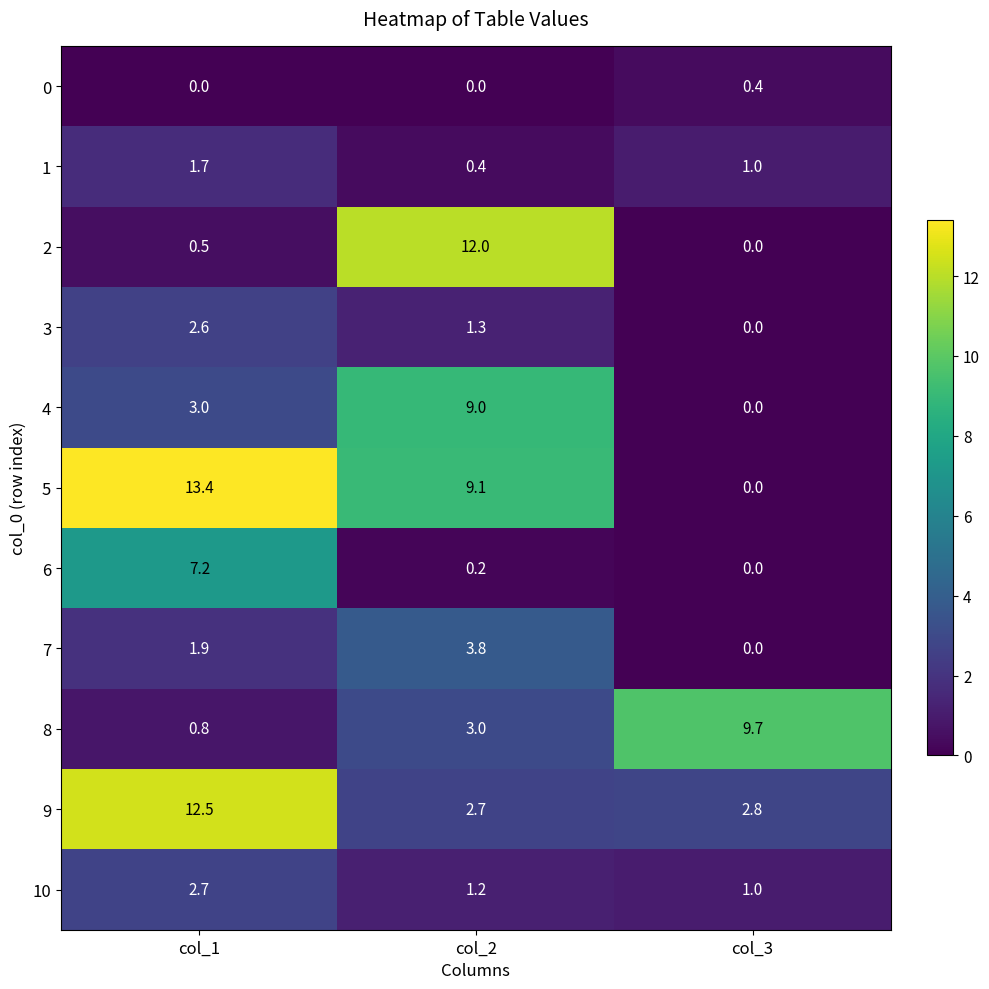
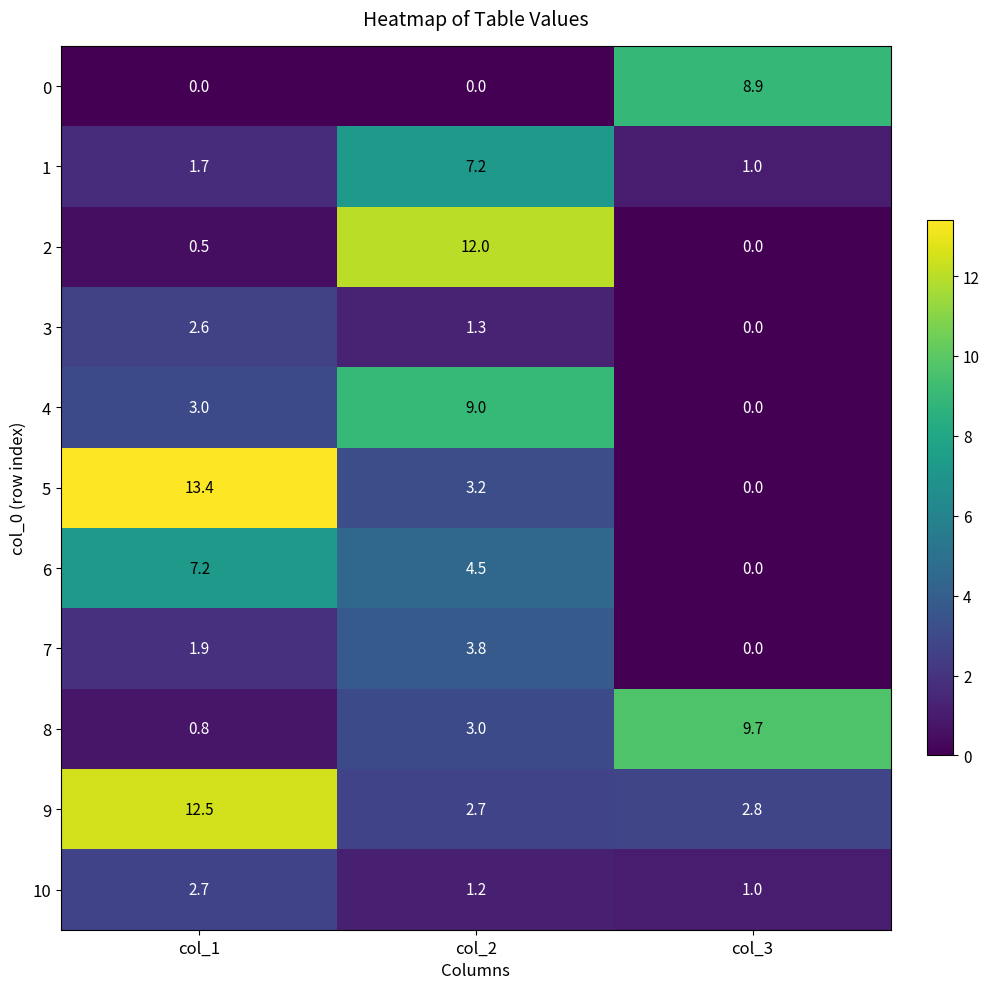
  {
    "0": {
      "col_1": 0.0,
      "col_2": 0.0,
-     "col_3": 0.4
+     "col_3": 8.9
    },
    "1": {
      "col_1": 1.7,
-     "col_2": 0.4,
+     "col_2": 7.2,
      "col_3": 1.0
    },
    "2": {
      "col_1": 0.5,
      "col_2": 12.0,
      "col_3": 0.0
    },
    "3": {
      "col_1": 2.6,
      "col_2": 1.3,
      "col_3": 0.0
    },
    "4": {
      "col_1": 3.0,
      "col_2": 9.0,
      "col_3": 0.0
    },
    "5": {
      "col_1": 13.4,
-     "col_2": 9.1,
+     "col_2": 3.2,
      "col_3": 0.0
    },
    "6": {
      "col_1": 7.2,
-     "col_2": 0.2,
+     "col_2": 4.5,
      "col_3": 0.0
    },
    "7": {
      "col_1": 1.9,
      "col_2": 3.8,
      "col_3": 0.0
    },
    "8": {
      "col_1": 0.8,
      "col_2": 3.0,
      "col_3": 9.7
    },
    "9": {
      "col_1": 12.5,
      "col_2": 2.7,
      "col_3": 2.8
    },
    "10": {
      "col_1": 2.7,
      "col_2": 1.2,
      "col_3": 1.0
    }
  }
